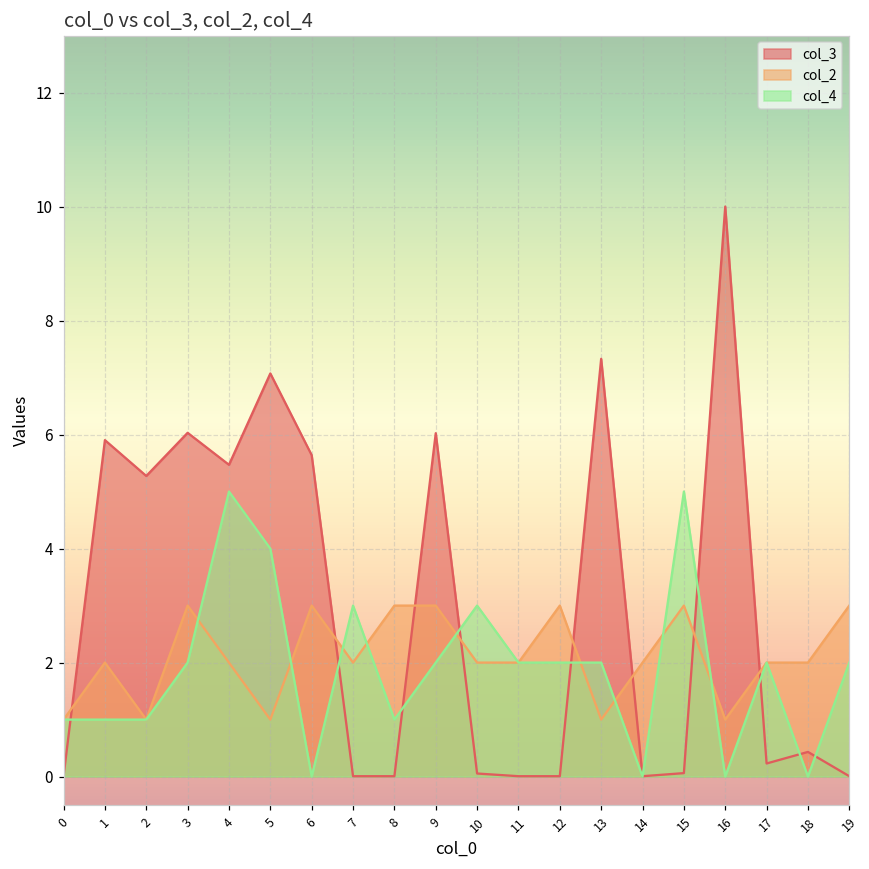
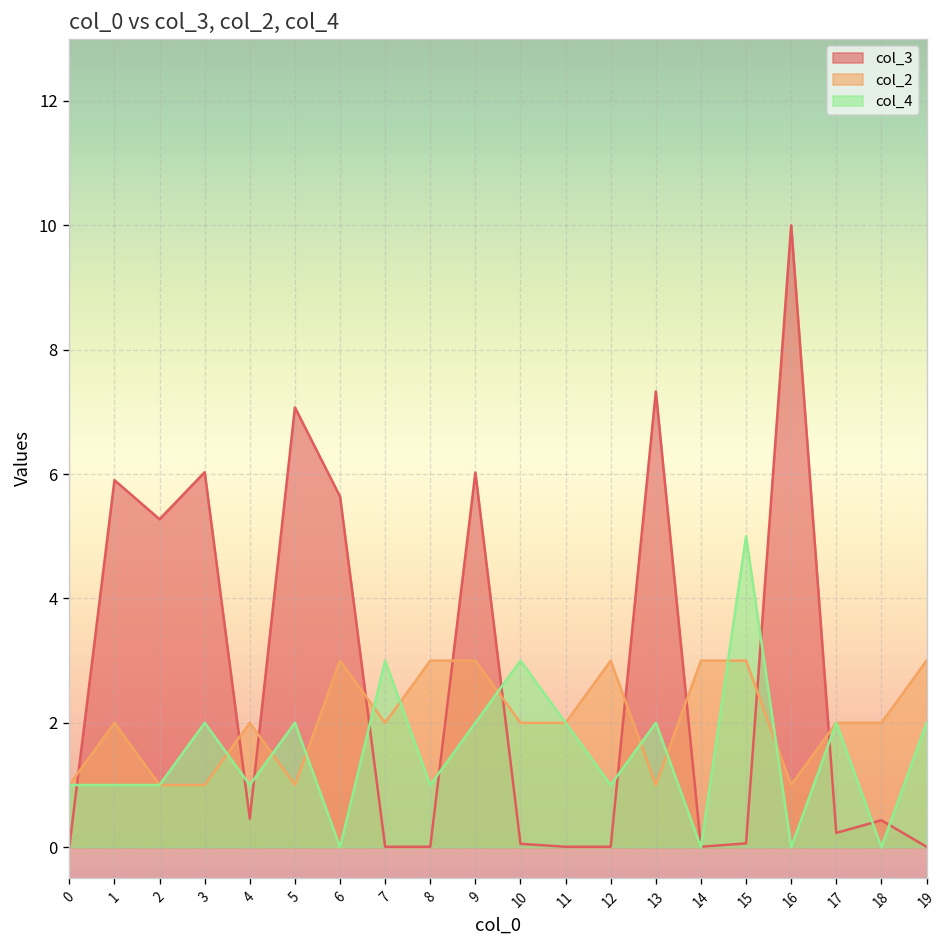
  {
    "col_3": {
      "0": 0.0,
      "1": 5.9,
      "2": 5.3,
      "3": 6.0,
-     "4": 5.5,
+     "4": 0.5,
      "5": 7.1,
      "6": 5.6,
      "7": 0.0,
      "8": 0.0,
      "9": 6.0,
      "10": 0.1,
      "11": 0.0,
      "12": 0.0,
      "13": 7.3,
      "15": 0.1,
      "16": 10.0,
      "17": 0.2,
      "18": 0.4,
      "19": 0.0
    },
    "col_2": {
      "1": 2,
-     "3": 3,
+     "3": 1,
      "4": 2,
      "5": 1,
      "6": 3,
      "7": 2,
      "8": 3,
      "9": 3,
      "10": 2,
      "12": 3,
      "13": 1,
-     "14": 2,
+     "14": 3,
      "15": 3,
      "16": 1,
      "18": 2,
      "19": 3
    },
    "col_4": {
      "1": 1,
      "3": 2,
-     "4": 5,
-     "5": 4,
+     "4": 1,
+     "5": 2,
      "6": 0,
      "7": 3,
      "8": 1,
      "9": 2,
      "10": 3,
-     "12": 2,
+     "12": 1,
      "13": 2,
      "15": 5,
      "16": 0,
      "18": 0,
      "19": 2
    }
  }
